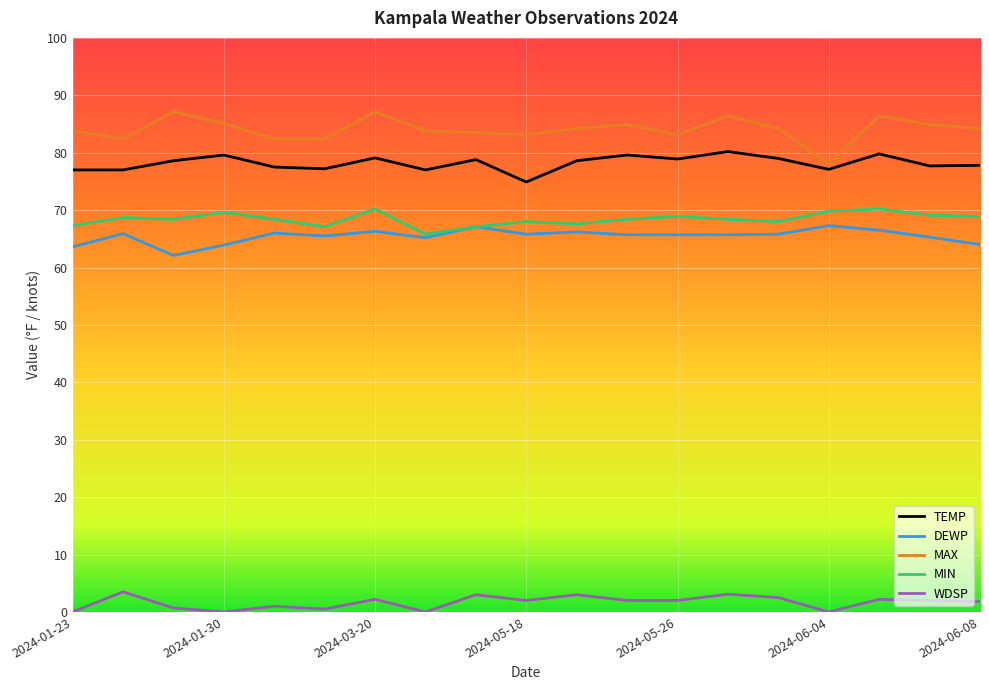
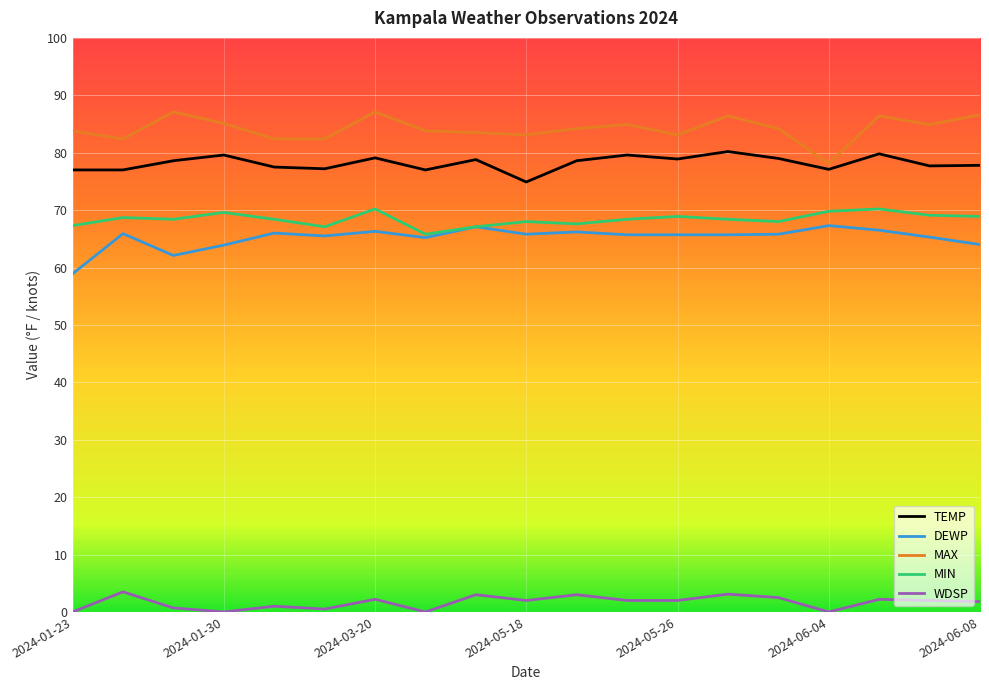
  {
    "TEMP": {
      "2024-01-23": 77,
      "2024-01-30": 80,
      "2024-03-20": 79,
      "2024-05-18": 75,
      "2024-05-26": 79,
      "2024-06-04": 77,
      "2024-06-08": 78
    },
    "DEWP": {
-     "2024-01-23": 64,
+     "2024-01-23": 59,
      "2024-01-30": 64,
      "2024-03-20": 66,
      "2024-05-18": 66,
      "2024-05-26": 66,
      "2024-06-04": 67,
      "2024-06-08": 64
    },
    "MAX": {
      "2024-01-23": 84,
      "2024-01-30": 85,
      "2024-03-20": 87,
      "2024-05-18": 83,
      "2024-05-26": 83,
      "2024-06-04": 78,
-     "2024-06-08": 84
+     "2024-06-08": 87
    },
    "MIN": {
      "2024-01-23": 67,
      "2024-01-30": 70,
      "2024-03-20": 70,
      "2024-05-18": 68,
      "2024-05-26": 69,
      "2024-06-04": 70,
      "2024-06-08": 69
    },
    "WDSP": {
      "2024-01-23": 0,
      "2024-01-30": 0,
      "2024-03-20": 2,
      "2024-05-18": 2,
      "2024-05-26": 2,
      "2024-06-04": 0,
      "2024-06-08": 2
    }
  }
